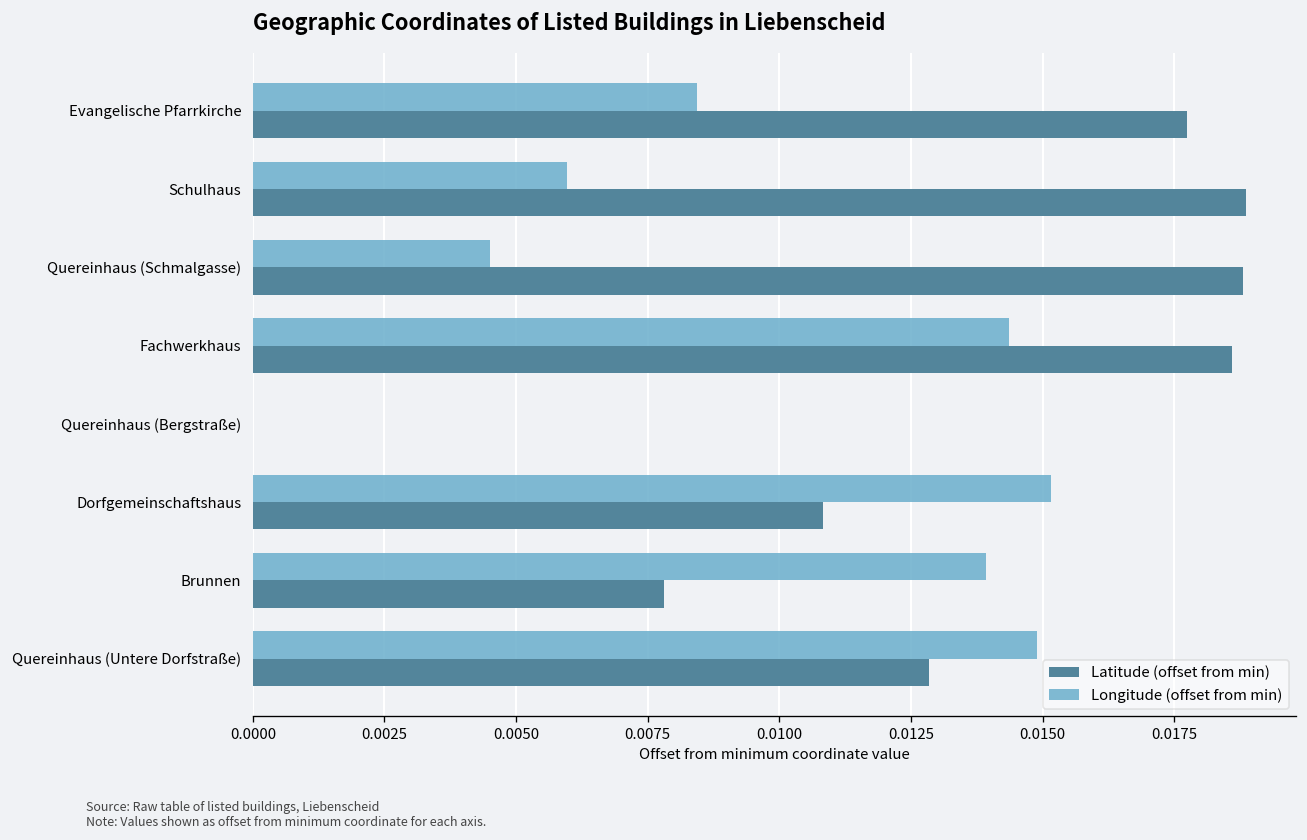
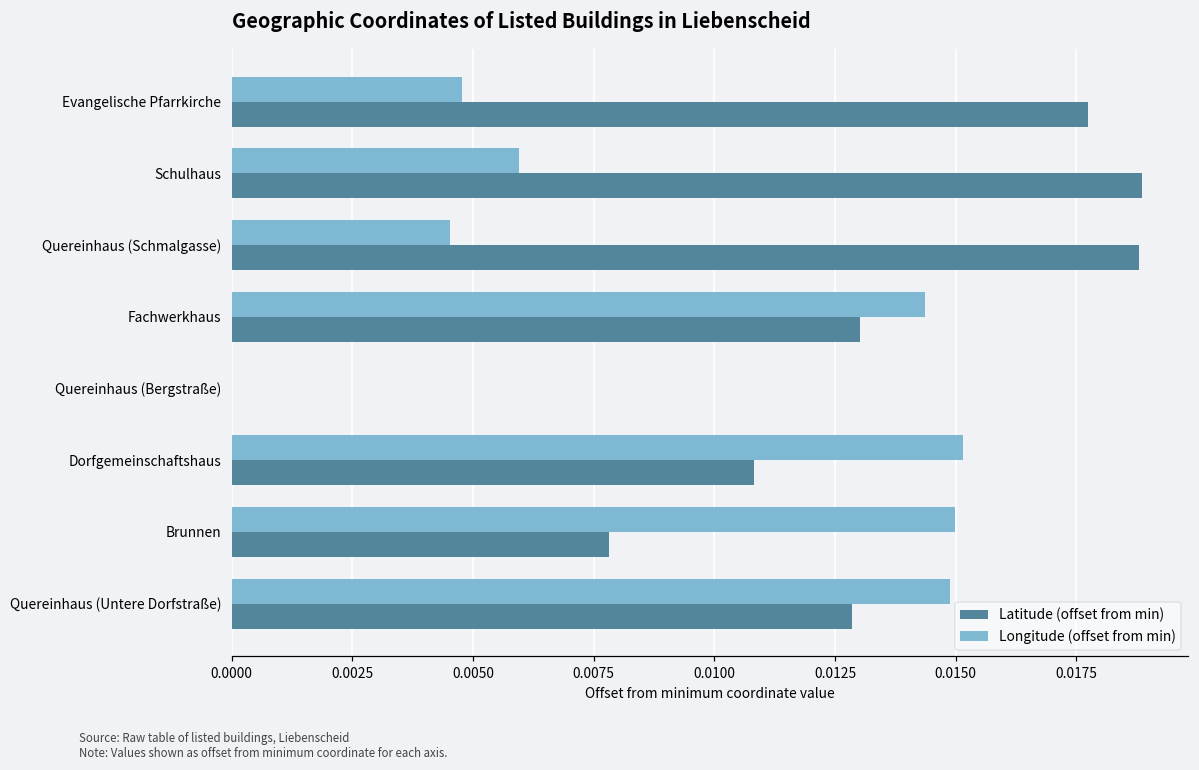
  {
    "Latitude (offset from min)": {
      "Evangelische Pfarrkirche": 0.0177,
      "Schulhaus": 0.0189,
      "Quereinhaus (Schmalgasse)": 0.0188,
-     "Fachwerkhaus": 0.0186,
+     "Fachwerkhaus": 0.0130,
      "Quereinhaus (Bergstraße)": 0.0000,
      "Dorfgemeinschaftshaus": 0.0108,
      "Brunnen": 0.0078,
      "Quereinhaus (Untere Dorfstraße)": 0.0129
    },
    "Longitude (offset from min)": {
-     "Evangelische Pfarrkirche": 0.0084,
+     "Evangelische Pfarrkirche": 0.0048,
      "Schulhaus": 0.0060,
      "Quereinhaus (Schmalgasse)": 0.0045,
      "Fachwerkhaus": 0.0144,
      "Quereinhaus (Bergstraße)": 0.0000,
      "Dorfgemeinschaftshaus": 0.0152,
-     "Brunnen": 0.0139,
+     "Brunnen": 0.0150,
      "Quereinhaus (Untere Dorfstraße)": 0.0149
    }
  }
